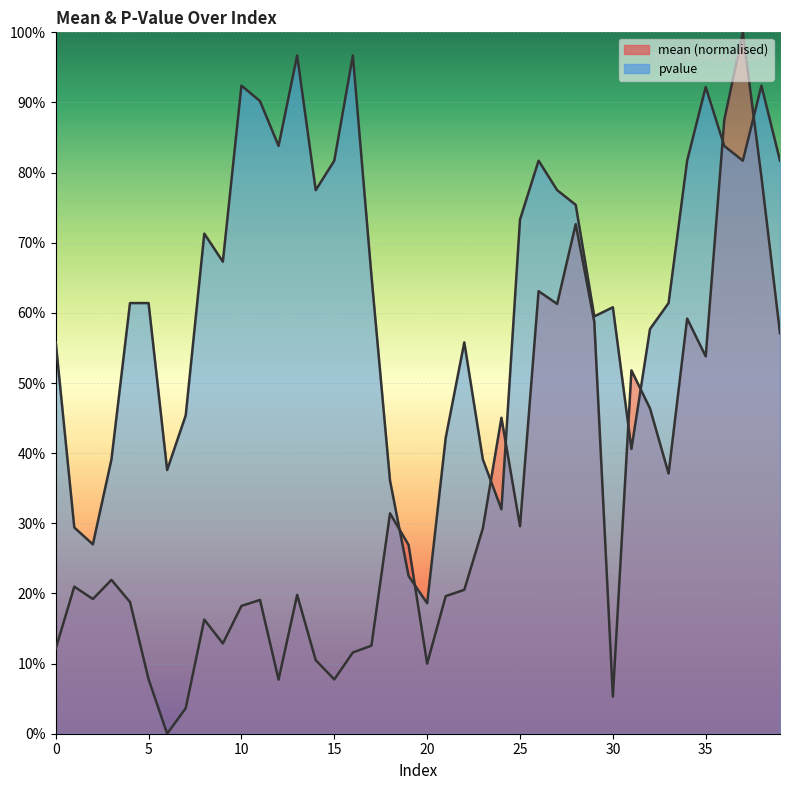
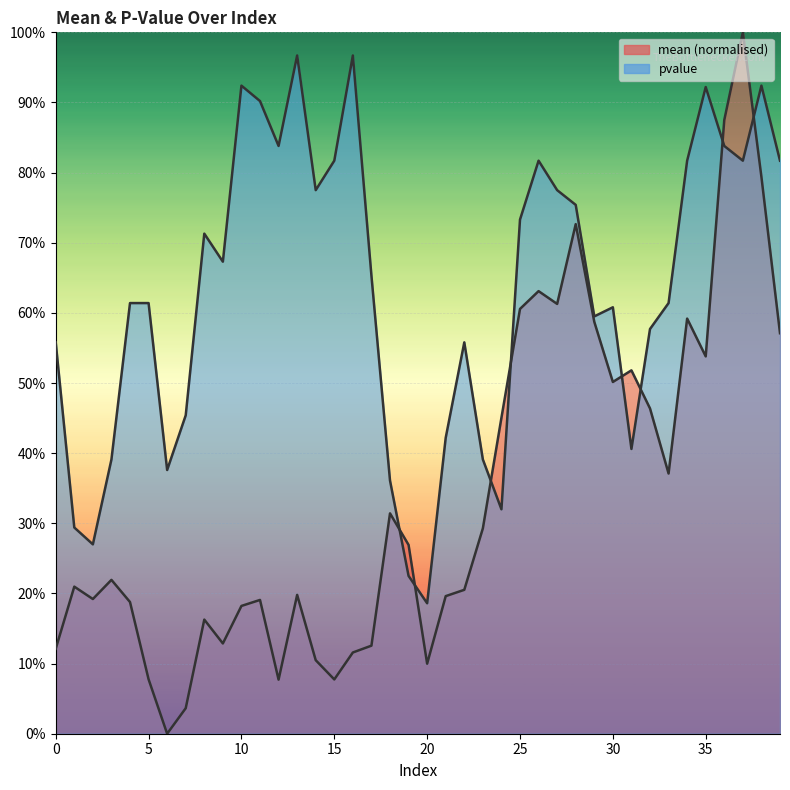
  {
    "mean (normalised)": {
      "0": "12%",
      "5": "8%",
      "10": "18%",
      "15": "8%",
      "20": "10%",
-     "25": "30%",
-     "30": "5%",
+     "25": "61%",
+     "30": "50%",
      "35": "54%"
    },
    "pvalue": {
      "0": "56%",
      "5": "61%",
      "10": "92%",
      "15": "82%",
      "20": "19%",
      "25": "73%",
      "30": "61%",
      "35": "92%"
    }
  }
